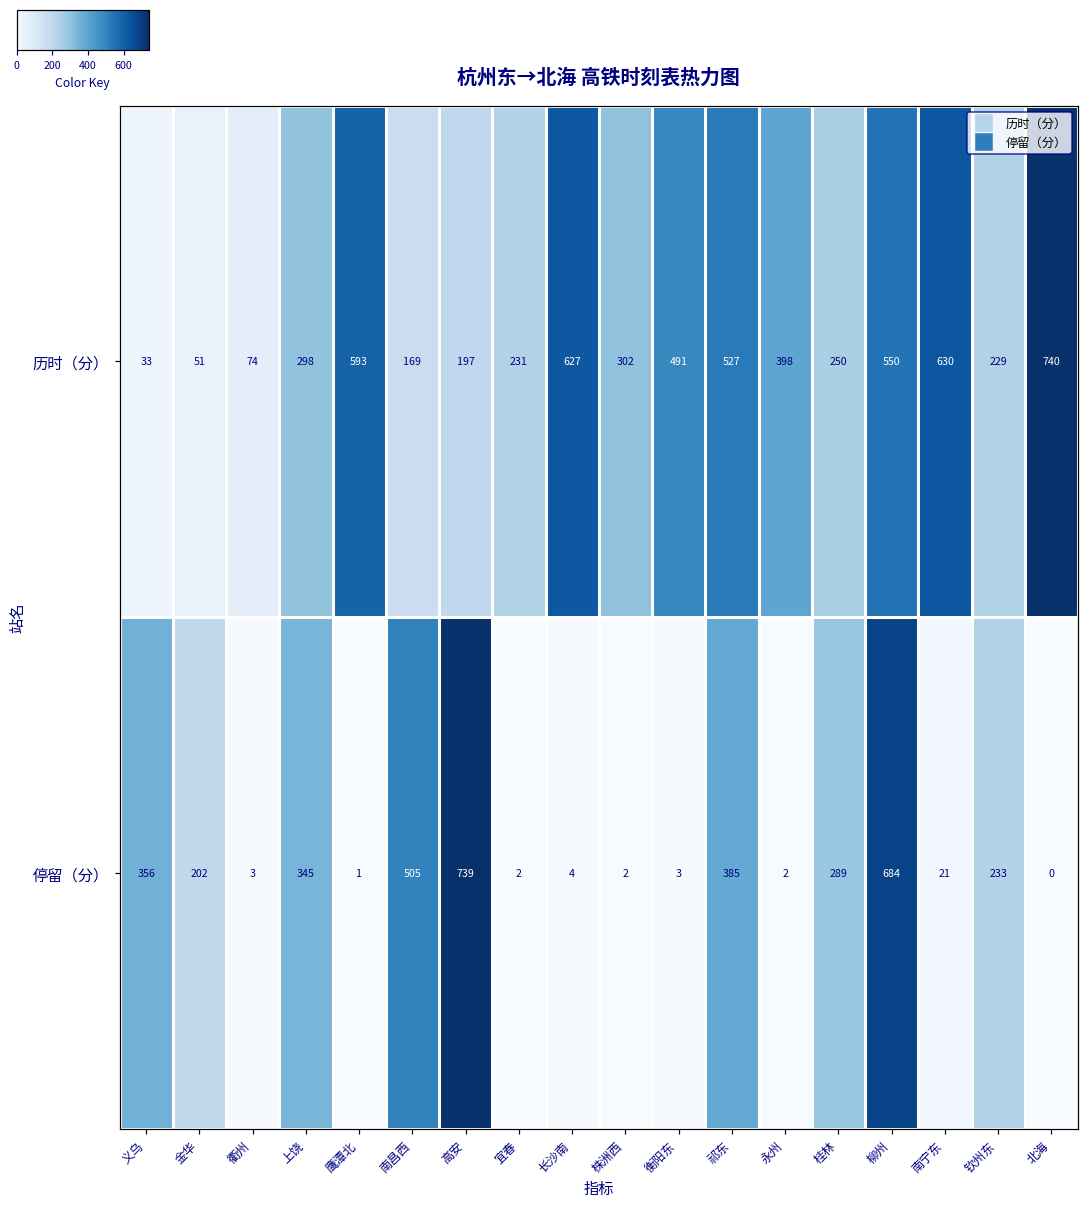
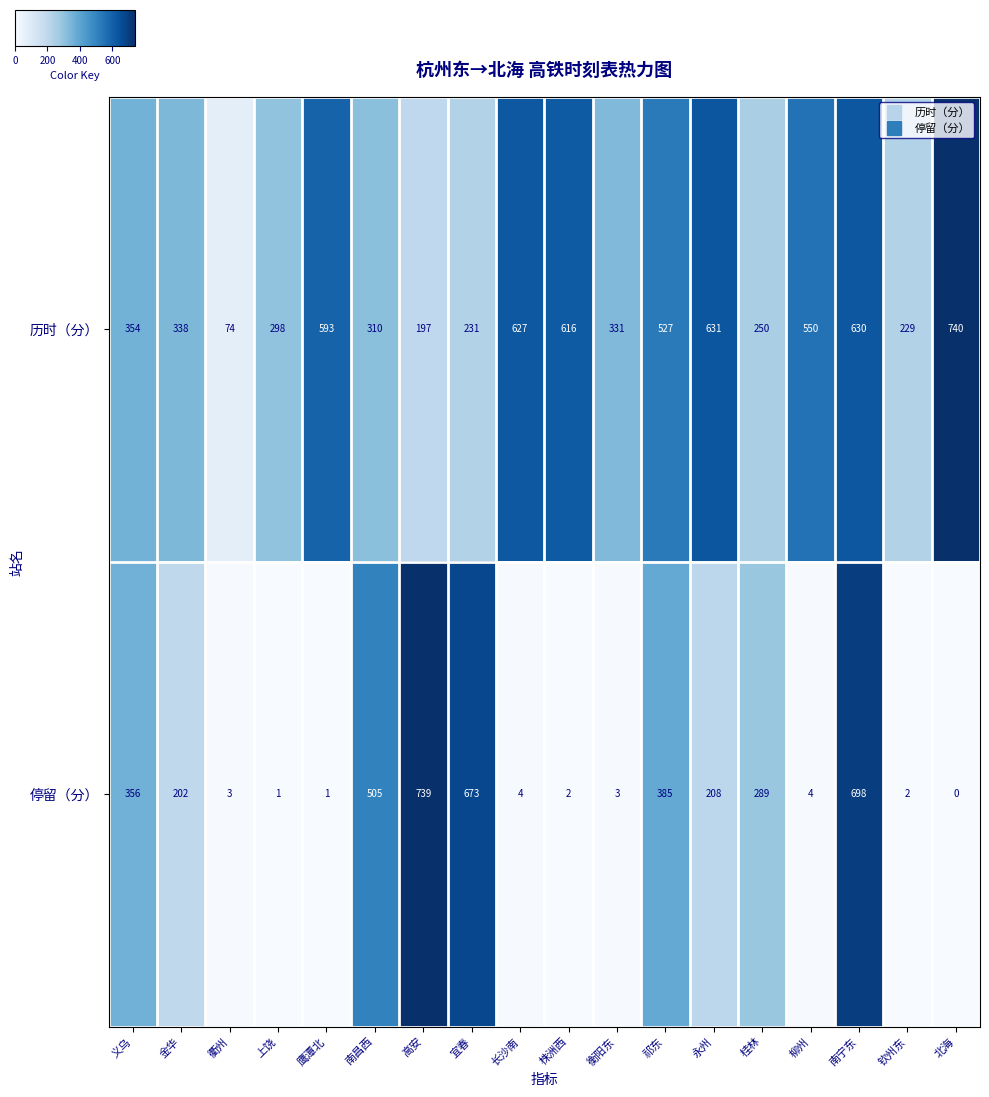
  {
    "历时（分）": {
-     "义乌": 33,
-     "金华": 51,
+     "义乌": 354,
+     "金华": 338,
      "衢州": 74,
      "上饶": 298,
      "鹰潭北": 593,
-     "南昌西": 169,
+     "南昌西": 310,
      "高安": 197,
      "宜春": 231,
      "长沙南": 627,
-     "株洲西": 302,
-     "衡阳东": 491,
+     "株洲西": 616,
+     "衡阳东": 331,
      "祁东": 527,
-     "永州": 398,
+     "永州": 631,
      "桂林": 250,
      "柳州": 550,
      "南宁东": 630,
      "钦州东": 229,
      "北海": 740
    },
    "停留（分）": {
      "义乌": 356,
      "金华": 202,
      "衢州": 3,
-     "上饶": 345,
+     "上饶": 1,
      "鹰潭北": 1,
      "南昌西": 505,
      "高安": 739,
-     "宜春": 2,
+     "宜春": 673,
      "长沙南": 4,
      "株洲西": 2,
      "衡阳东": 3,
      "祁东": 385,
-     "永州": 2,
+     "永州": 208,
      "桂林": 289,
-     "柳州": 684,
-     "南宁东": 21,
-     "钦州东": 233,
+     "柳州": 4,
+     "南宁东": 698,
+     "钦州东": 2,
      "北海": 0
    }
  }
